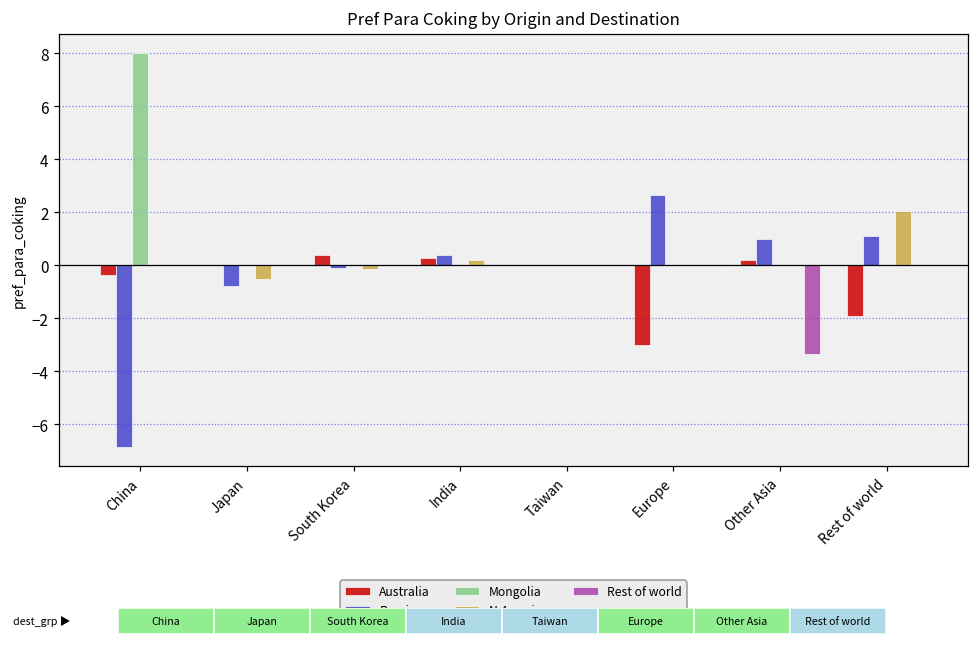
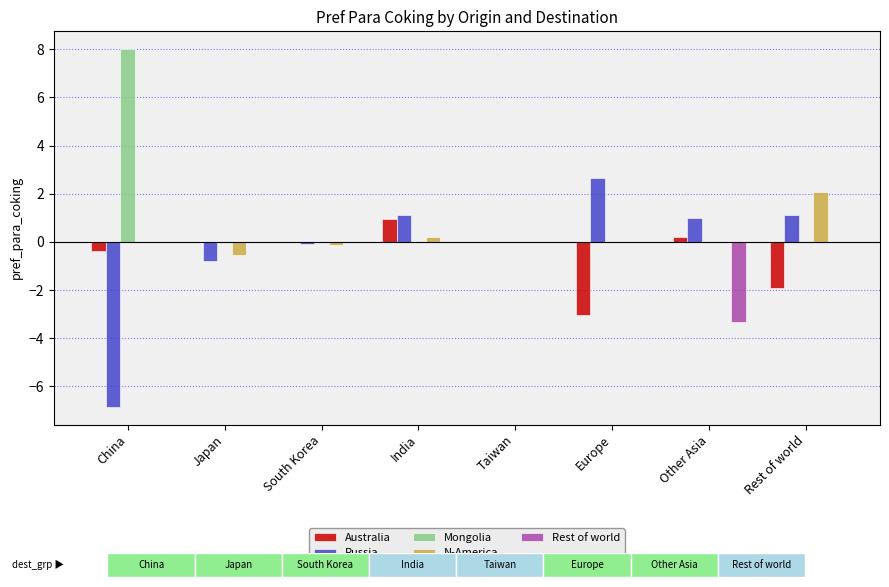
  {
    "Australia": {
      "China": -0.4,
      "Japan": 0.0,
-     "South Korea": 0.4,
-     "India": 0.3,
+     "South Korea": 0.0,
+     "India": 0.9,
      "Taiwan": 0.0,
      "Europe": -3.0,
      "Other Asia": 0.2,
      "Rest of world": -1.9
    },
    "Russia": {
      "China": -6.8,
      "Japan": -0.8,
-     "India": 0.4,
+     "India": 1.1,
      "Taiwan": 0.0,
      "Europe": 2.7,
      "Other Asia": 1.0,
      "Rest of world": 1.1
    },
    "Mongolia": {
      "China": 8.0,
      "Japan": 0.0,
      "South Korea": 0.0,
      "India": 0.0,
      "Taiwan": 0.0,
      "Europe": 0.0,
      "Other Asia": 0.0,
      "Rest of world": 0.0
    },
    "N-America": {
      "China": 0.0,
      "Japan": -0.5,
      "South Korea": -0.1,
      "India": 0.2,
      "Taiwan": 0.0,
      "Europe": 0.0,
      "Other Asia": 0.0,
      "Rest of world": 2.1
    },
    "Rest of world": {
      "China": 0.0,
      "Japan": 0.0,
      "South Korea": 0.0,
      "India": 0.0,
      "Taiwan": 0.0,
      "Europe": 0.0,
      "Other Asia": -3.3,
      "Rest of world": 0.0
    }
  }
